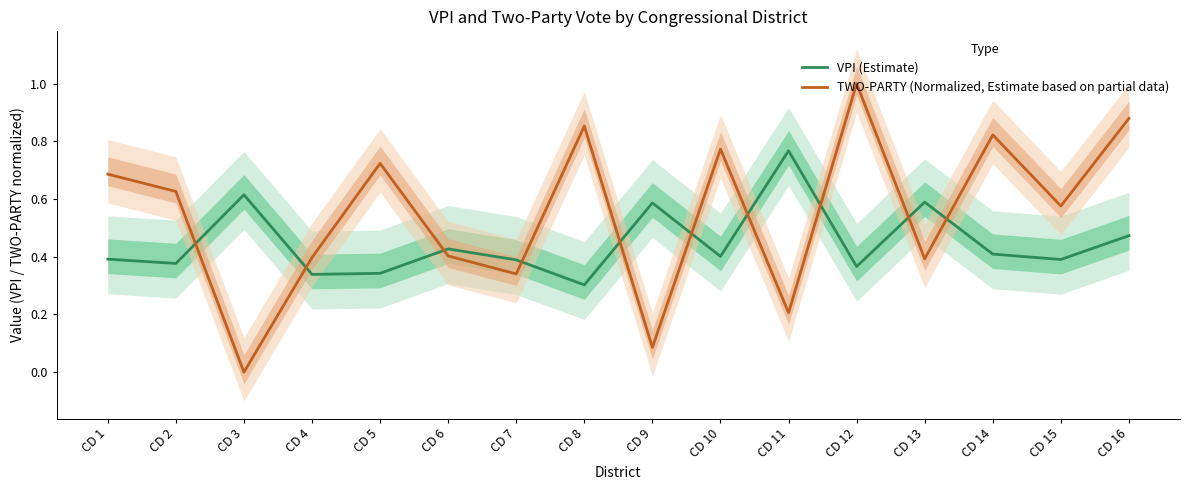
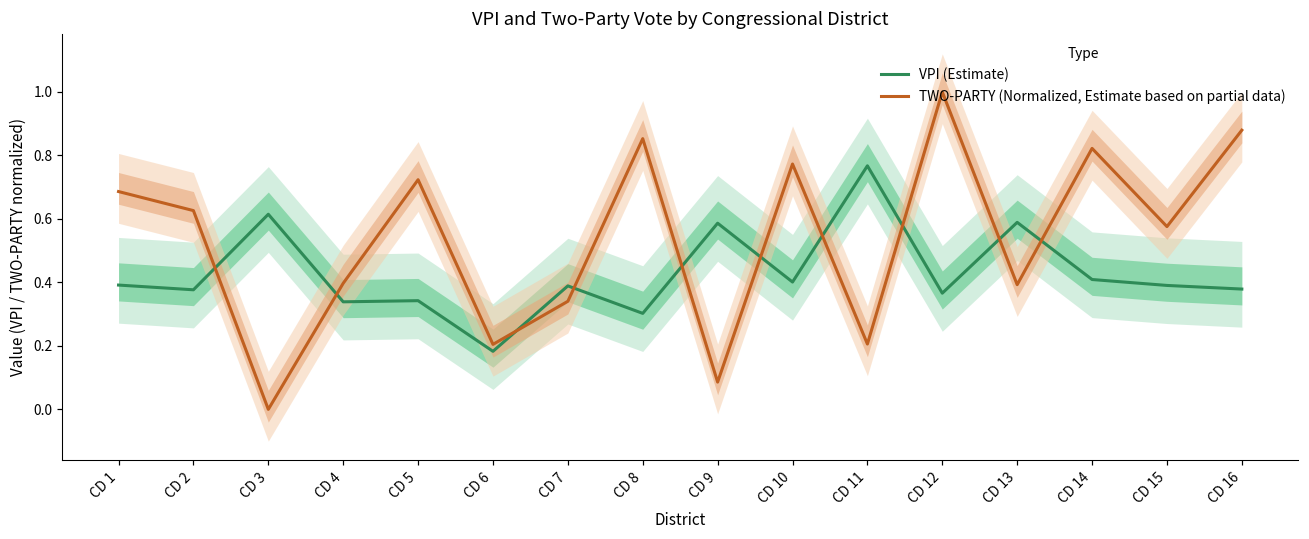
  {
    "VPI (Estimate)": {
      "CD 1": 0.39,
      "CD 2": 0.38,
      "CD 3": 0.61,
      "CD 4": 0.34,
      "CD 5": 0.34,
-     "CD 6": 0.43,
+     "CD 6": 0.18,
      "CD 7": 0.39,
      "CD 8": 0.30,
      "CD 9": 0.59,
      "CD 10": 0.40,
      "CD 11": 0.77,
      "CD 12": 0.37,
      "CD 13": 0.59,
      "CD 14": 0.41,
      "CD 15": 0.39,
-     "CD 16": 0.47
+     "CD 16": 0.38
    },
    "TWO-PARTY (Normalized, Estimate based on partial data)": {
      "CD 1": 0.69,
      "CD 2": 0.63,
      "CD 3": 0.00,
      "CD 4": 0.40,
      "CD 5": 0.72,
-     "CD 6": 0.40,
+     "CD 6": 0.20,
      "CD 7": 0.34,
      "CD 8": 0.85,
      "CD 9": 0.09,
      "CD 10": 0.77,
      "CD 11": 0.21,
      "CD 12": 1.00,
      "CD 13": 0.39,
      "CD 14": 0.82,
      "CD 15": 0.58,
      "CD 16": 0.88
    }
  }
